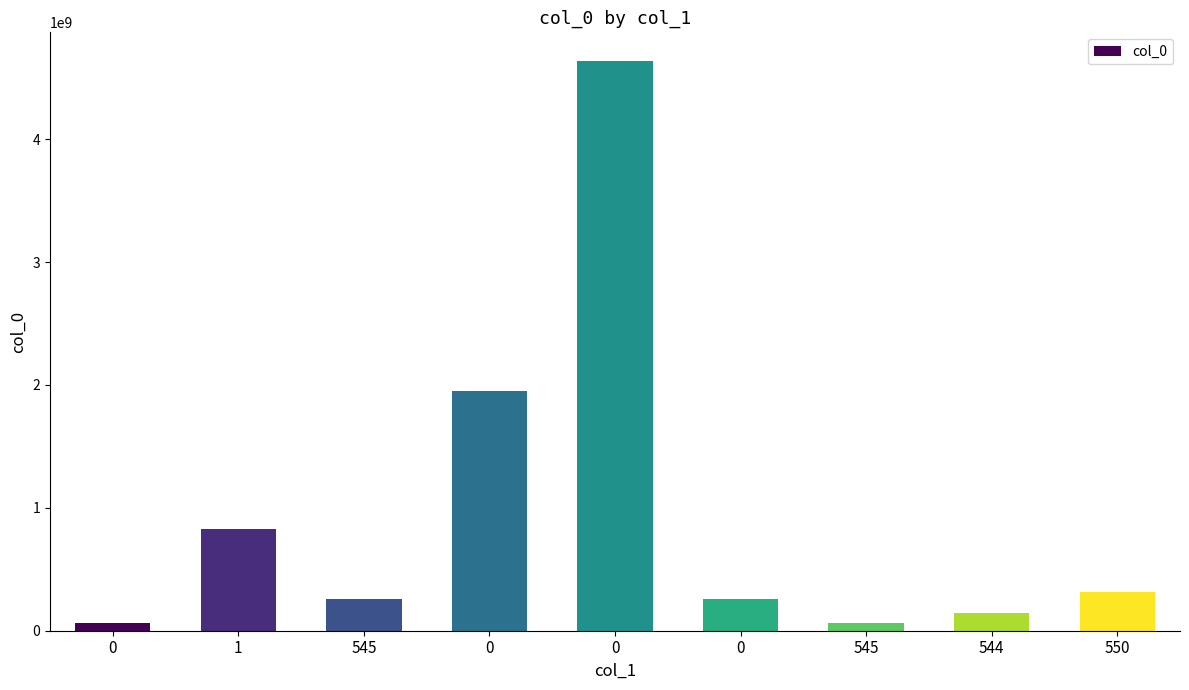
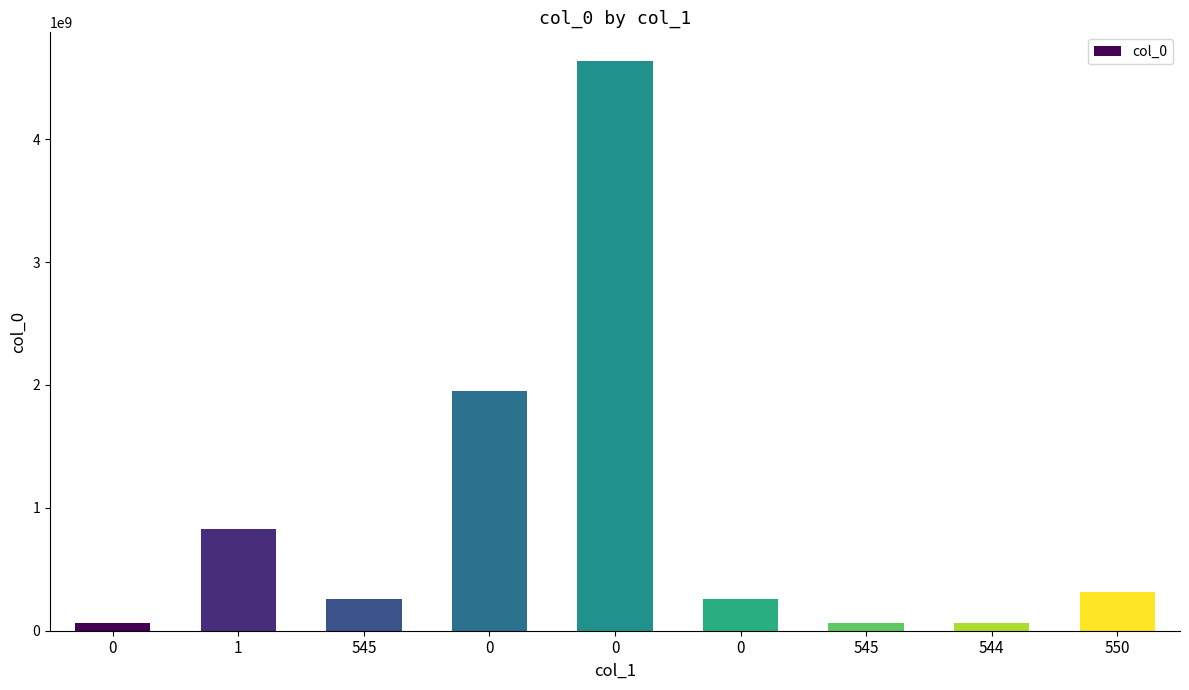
  {
    "1": 830000000,
-   "544": 140000000,
+   "544": 70000000,
    "550": 310000000
  }
